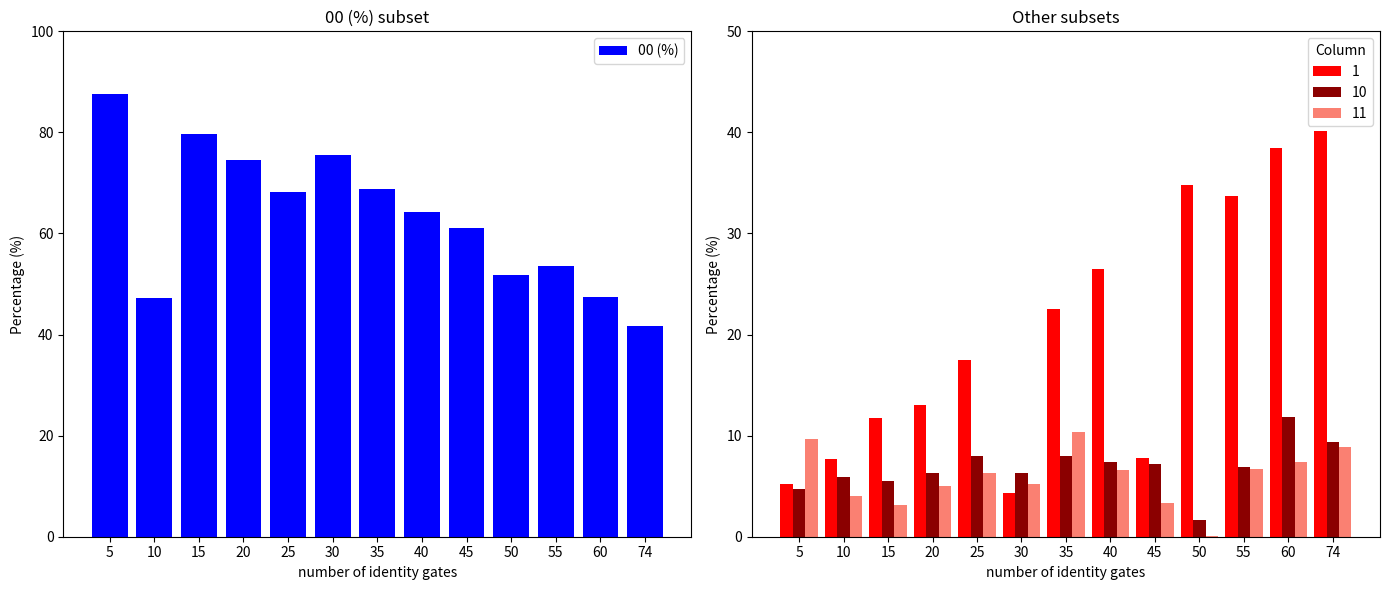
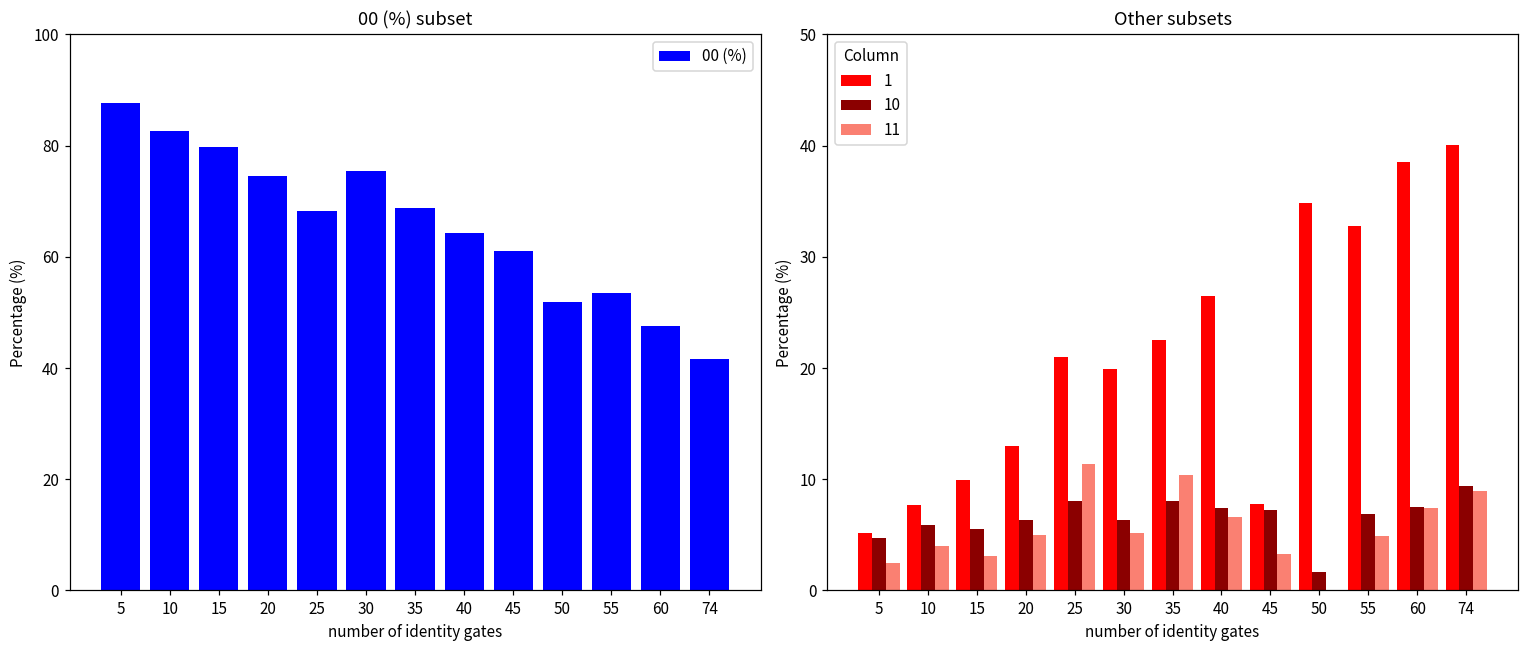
  {
    "00 (%) subset": {
      "5": 88,
-     "10": 47,
+     "10": 83,
      "15": 80,
      "20": 75,
      "25": 68,
      "30": 76,
      "35": 69,
      "40": 64,
      "45": 61,
      "50": 52,
      "55": 54,
      "60": 48,
      "74": 42
    },
    "Other subsets": {
      "1": {
        "5": 5.2,
        "10": 7.7,
-       "15": 11.7,
+       "15": 9.9,
        "20": 13.0,
-       "25": 17.5,
-       "30": 4.3,
+       "25": 21.0,
+       "30": 19.9,
        "35": 22.5,
        "40": 26.5,
        "45": 7.8,
        "50": 34.8,
-       "55": 33.7,
+       "55": 32.8,
        "60": 38.5,
        "74": 40.1
      },
      "10": {
        "5": 4.7,
        "10": 5.9,
        "15": 5.5,
        "20": 6.3,
        "25": 8.0,
        "30": 6.3,
        "35": 8.0,
        "40": 7.4,
        "45": 7.2,
        "50": 1.6,
        "55": 6.9,
-       "60": 11.8,
+       "60": 7.5,
        "74": 9.4
      },
      "11": {
-       "5": 9.7,
+       "5": 2.5,
        "10": 4.0,
        "15": 3.1,
        "20": 5.0,
-       "25": 6.3,
+       "25": 11.4,
        "30": 5.2,
        "35": 10.4,
        "40": 6.6,
        "45": 3.3,
-       "55": 6.7,
+       "55": 4.9,
        "60": 7.4,
        "74": 8.9
      }
    }
  }
